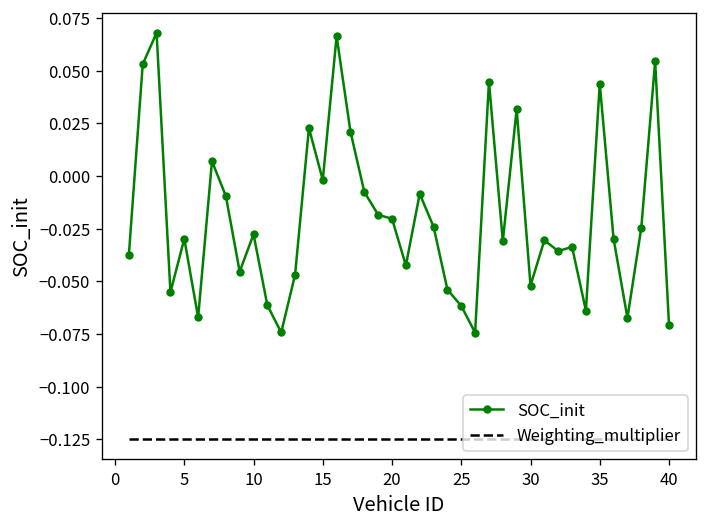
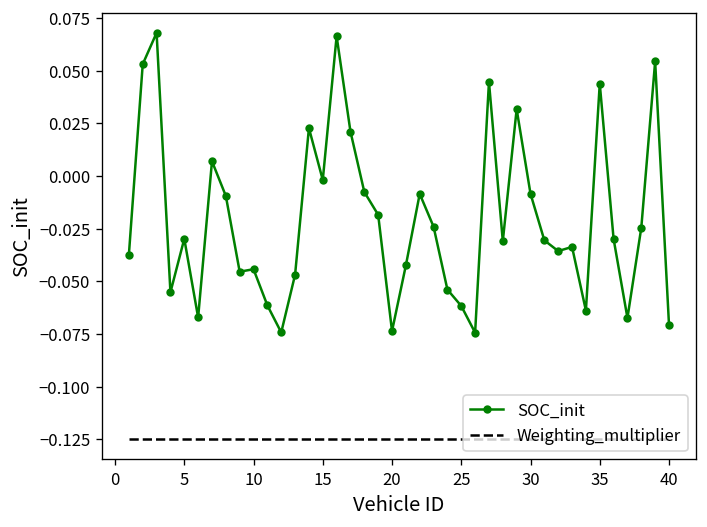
  {
    "SOC_init": {
      "5": -0.030,
-     "10": -0.028,
+     "10": -0.044,
      "15": -0.002,
-     "20": -0.020,
+     "20": -0.074,
      "25": -0.062,
-     "30": -0.052,
+     "30": -0.008,
      "35": 0.044,
      "40": -0.071
    },
    "Weighting_multiplier": {
      "5": -0.125,
      "10": -0.125,
      "15": -0.125,
      "20": -0.125,
      "25": -0.125
    }
  }
